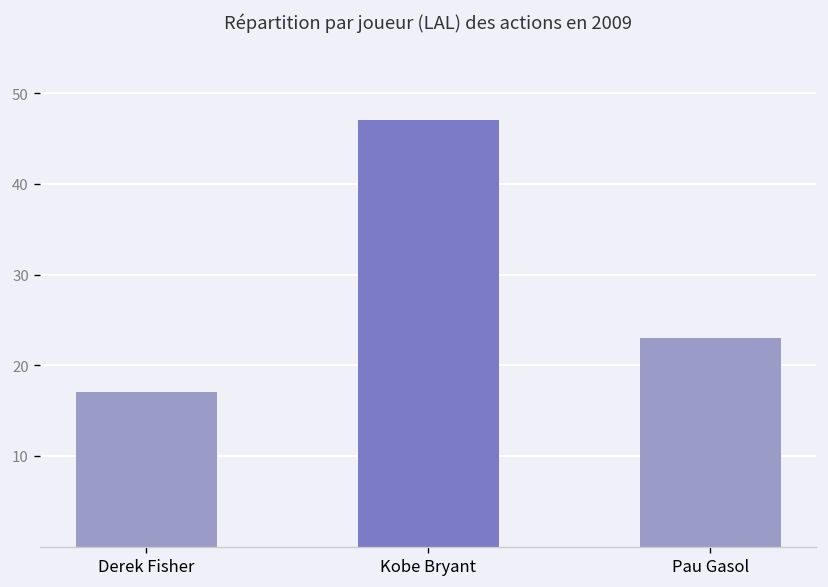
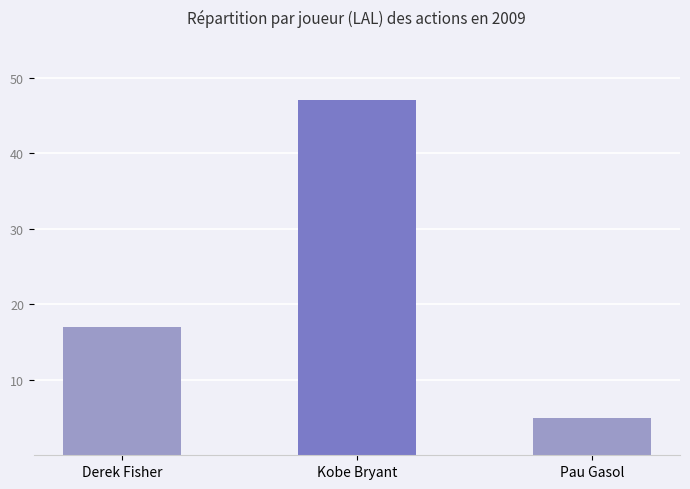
  {
    "Derek Fisher": 17,
    "Kobe Bryant": 47,
-   "Pau Gasol": 23
+   "Pau Gasol": 5
  }
